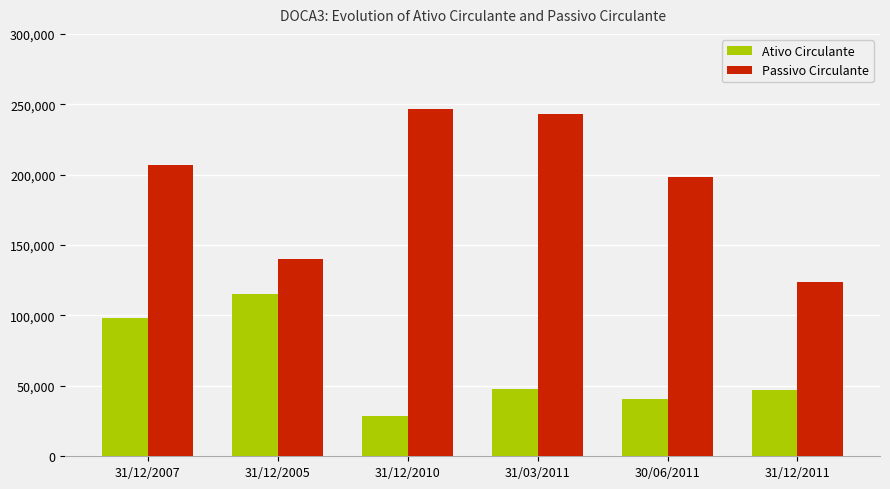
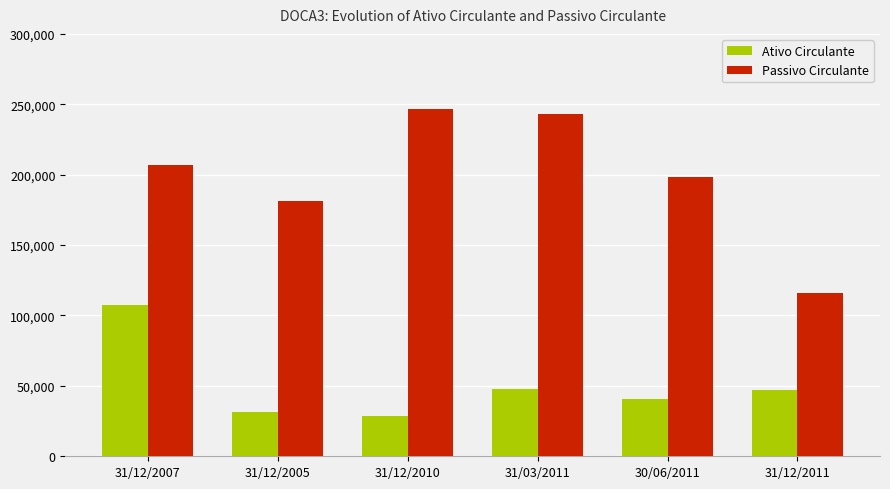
  {
    "Ativo Circulante": {
-     "31/12/2007": "98,000",
-     "31/12/2005": "115,000",
+     "31/12/2007": "107,000",
+     "31/12/2005": "32,000",
      "31/12/2010": "28,000",
      "31/03/2011": "47,000",
      "30/06/2011": "41,000",
      "31/12/2011": "47,000"
    },
    "Passivo Circulante": {
      "31/12/2007": "207,000",
-     "31/12/2005": "140,000",
+     "31/12/2005": "181,000",
      "31/12/2010": "247,000",
      "31/03/2011": "243,000",
      "30/06/2011": "198,000",
-     "31/12/2011": "124,000"
+     "31/12/2011": "116,000"
    }
  }
